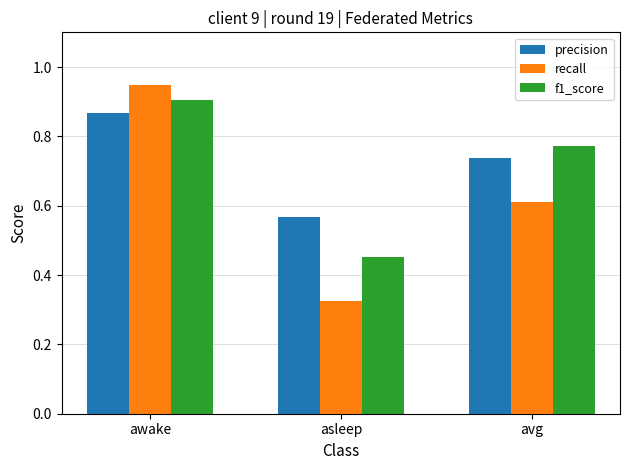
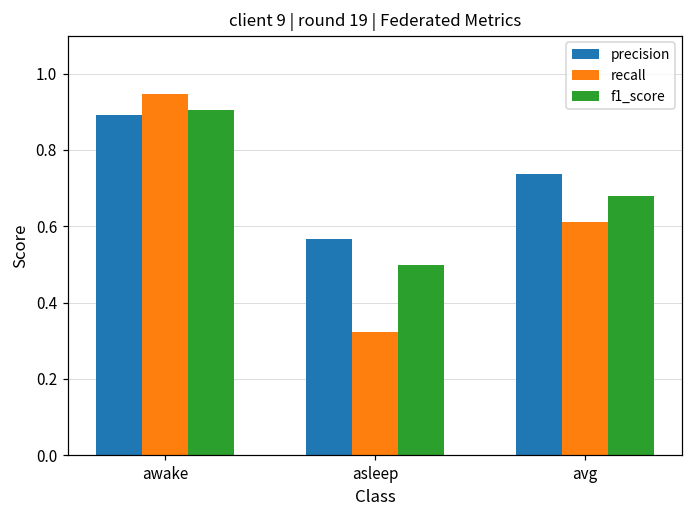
  {
    "precision": {
-     "awake": 0.87,
+     "awake": 0.89,
      "asleep": 0.57,
      "avg": 0.74
    },
    "recall": {
      "awake": 0.95,
      "asleep": 0.32,
      "avg": 0.61
    },
    "f1_score": {
      "awake": 0.91,
-     "asleep": 0.45,
-     "avg": 0.77
+     "asleep": 0.50,
+     "avg": 0.68
    }
  }
